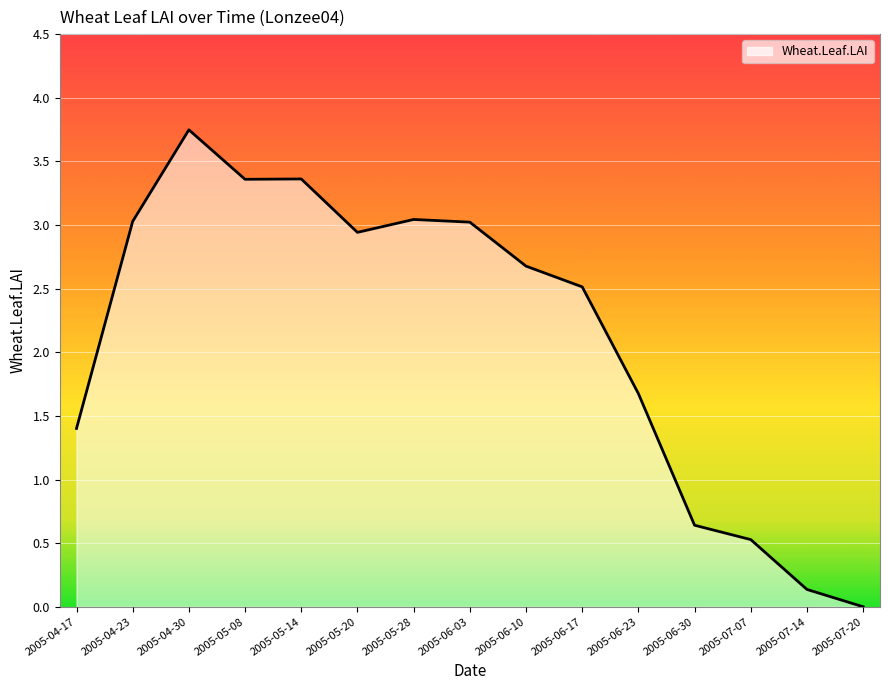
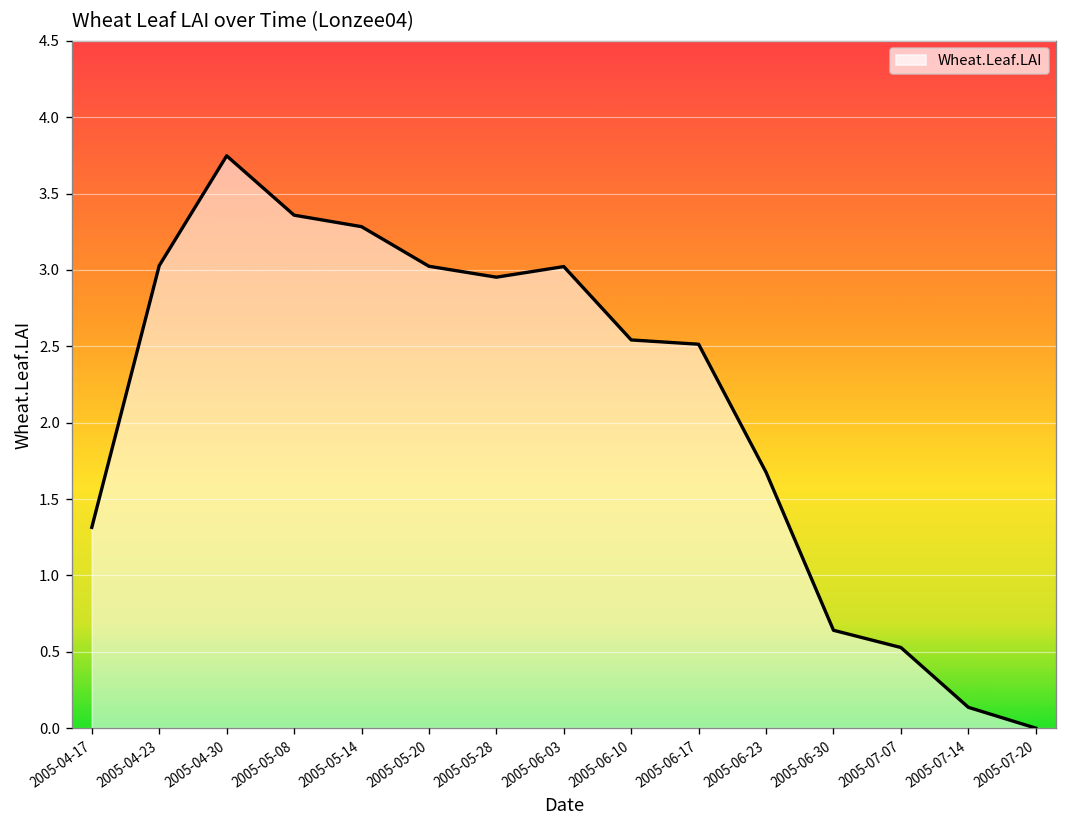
  {
-   "2005-04-17": 1.40,
+   "2005-04-17": 1.31,
    "2005-04-23": 3.03,
    "2005-04-30": 3.75,
    "2005-05-08": 3.36,
-   "2005-05-14": 3.36,
-   "2005-05-20": 2.94,
-   "2005-05-28": 3.04,
+   "2005-05-14": 3.28,
+   "2005-05-20": 3.02,
+   "2005-05-28": 2.95,
    "2005-06-03": 3.02,
-   "2005-06-10": 2.68,
+   "2005-06-10": 2.54,
    "2005-06-17": 2.51,
    "2005-06-23": 1.68,
    "2005-06-30": 0.64,
    "2005-07-07": 0.53,
    "2005-07-14": 0.14,
    "2005-07-20": 0.00
  }
